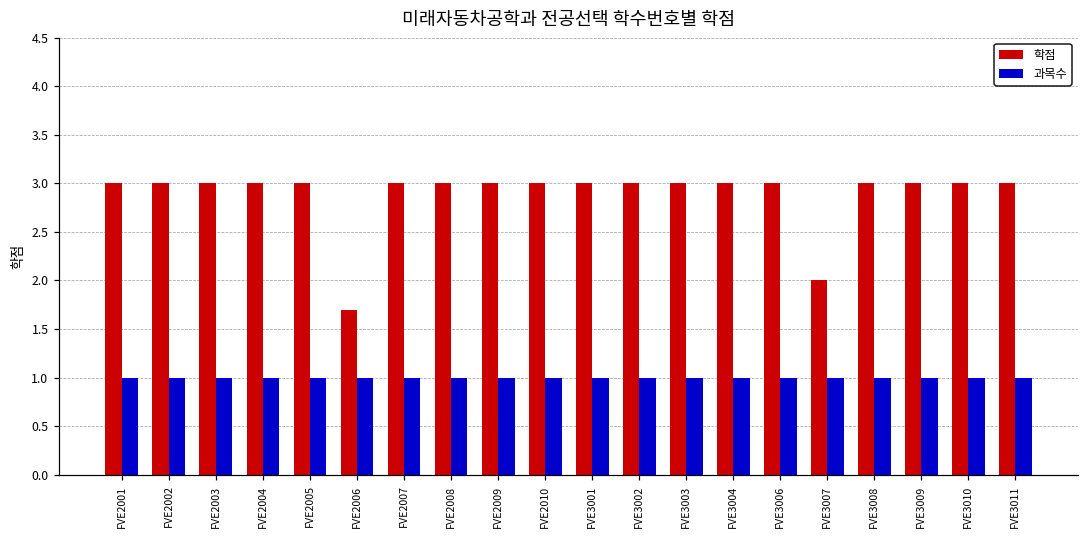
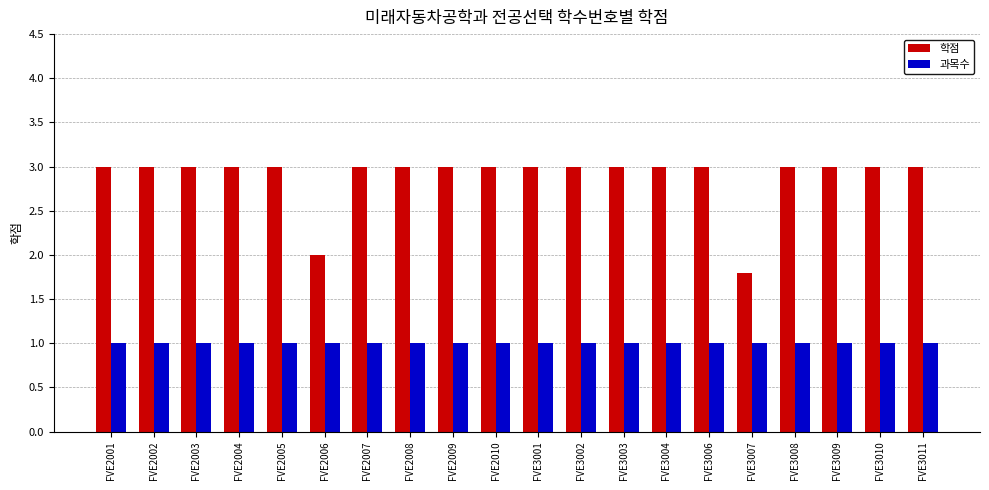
  {
    "학점": {
      "FVE2001": 3.0,
      "FVE2002": 3.0,
      "FVE2003": 3.0,
      "FVE2004": 3.0,
      "FVE2005": 3.0,
-     "FVE2006": 1.7,
+     "FVE2006": 2.0,
      "FVE2007": 3.0,
      "FVE2008": 3.0,
      "FVE2009": 3.0,
      "FVE2010": 3.0,
      "FVE3001": 3.0,
      "FVE3002": 3.0,
      "FVE3003": 3.0,
      "FVE3004": 3.0,
      "FVE3006": 3.0,
-     "FVE3007": 2.0,
+     "FVE3007": 1.8,
      "FVE3008": 3.0,
      "FVE3009": 3.0,
      "FVE3010": 3.0,
      "FVE3011": 3.0
    },
    "과목수": {
      "FVE2001": 1.0,
      "FVE2002": 1.0,
      "FVE2003": 1.0,
      "FVE2004": 1.0,
      "FVE2005": 1.0,
      "FVE2006": 1.0,
      "FVE2007": 1.0,
      "FVE2008": 1.0,
      "FVE2009": 1.0,
      "FVE2010": 1.0,
      "FVE3001": 1.0,
      "FVE3002": 1.0,
      "FVE3003": 1.0,
      "FVE3004": 1.0,
      "FVE3006": 1.0,
      "FVE3007": 1.0,
      "FVE3008": 1.0,
      "FVE3009": 1.0,
      "FVE3010": 1.0,
      "FVE3011": 1.0
    }
  }
